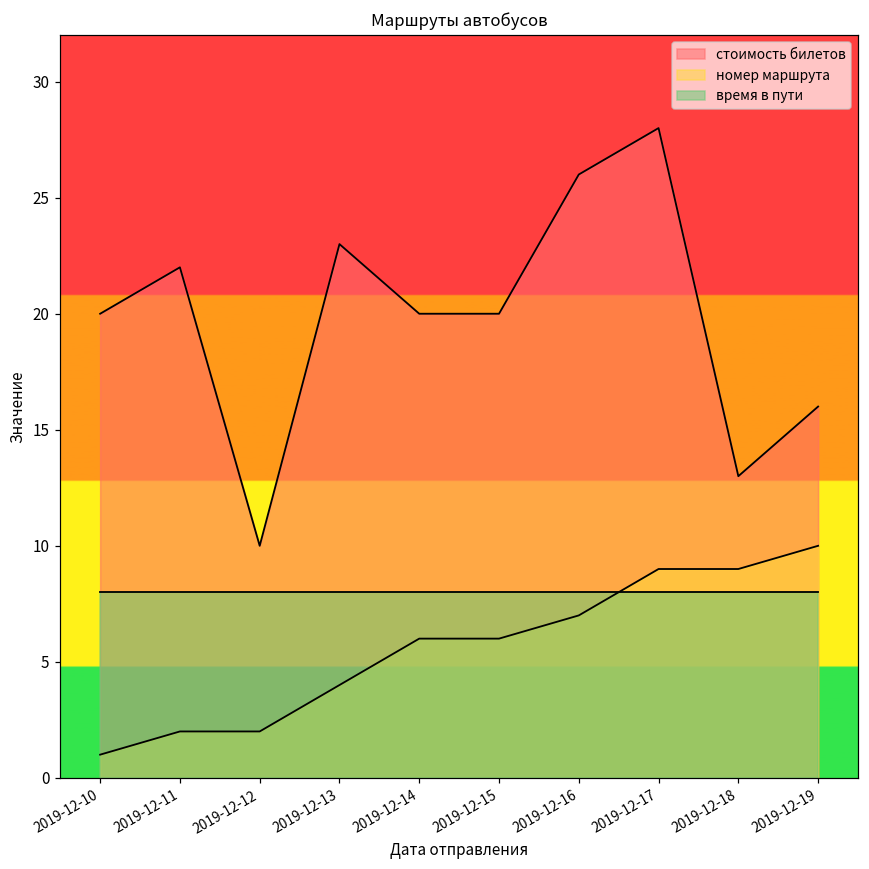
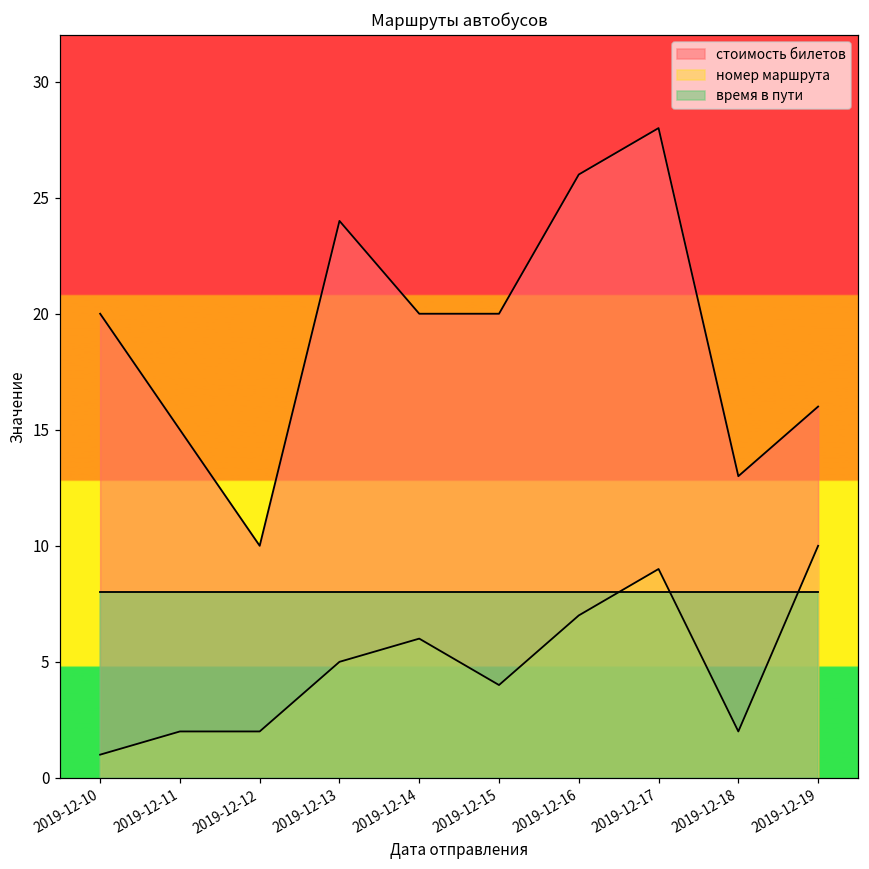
  {
    "стоимость билетов": {
      "2019-12-10": 20,
-     "2019-12-11": 22,
+     "2019-12-11": 15,
      "2019-12-12": 10,
-     "2019-12-13": 23,
+     "2019-12-13": 24,
      "2019-12-14": 20,
      "2019-12-15": 20,
      "2019-12-16": 26,
      "2019-12-17": 28,
      "2019-12-18": 13,
      "2019-12-19": 16
    },
    "номер маршрута": {
      "2019-12-10": 1,
      "2019-12-11": 2,
      "2019-12-12": 2,
-     "2019-12-13": 4,
+     "2019-12-13": 5,
      "2019-12-14": 6,
-     "2019-12-15": 6,
+     "2019-12-15": 4,
      "2019-12-16": 7,
      "2019-12-17": 9,
-     "2019-12-18": 9,
+     "2019-12-18": 2,
      "2019-12-19": 10
    },
    "время в пути": {
      "2019-12-10": 8,
      "2019-12-11": 8,
      "2019-12-12": 8,
      "2019-12-13": 8,
      "2019-12-14": 8,
      "2019-12-15": 8,
      "2019-12-16": 8,
      "2019-12-17": 8,
      "2019-12-18": 8,
      "2019-12-19": 8
    }
  }
